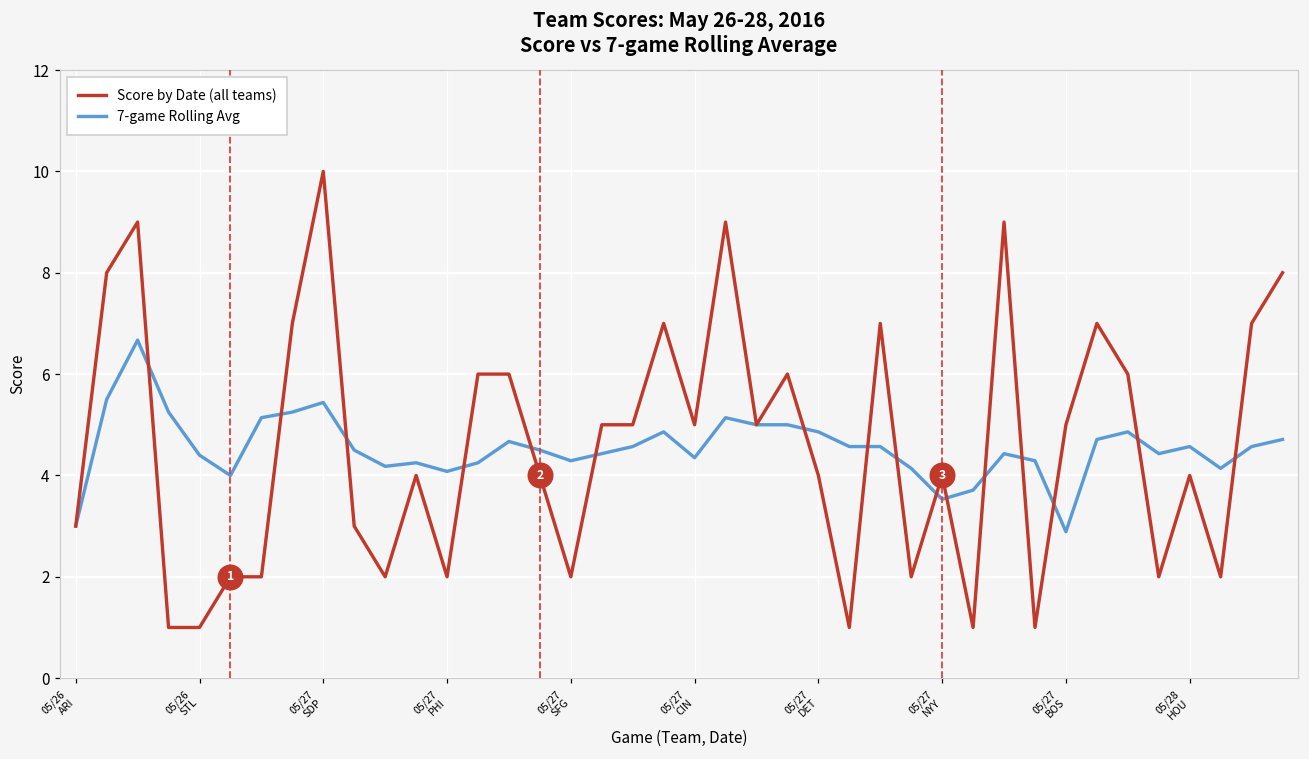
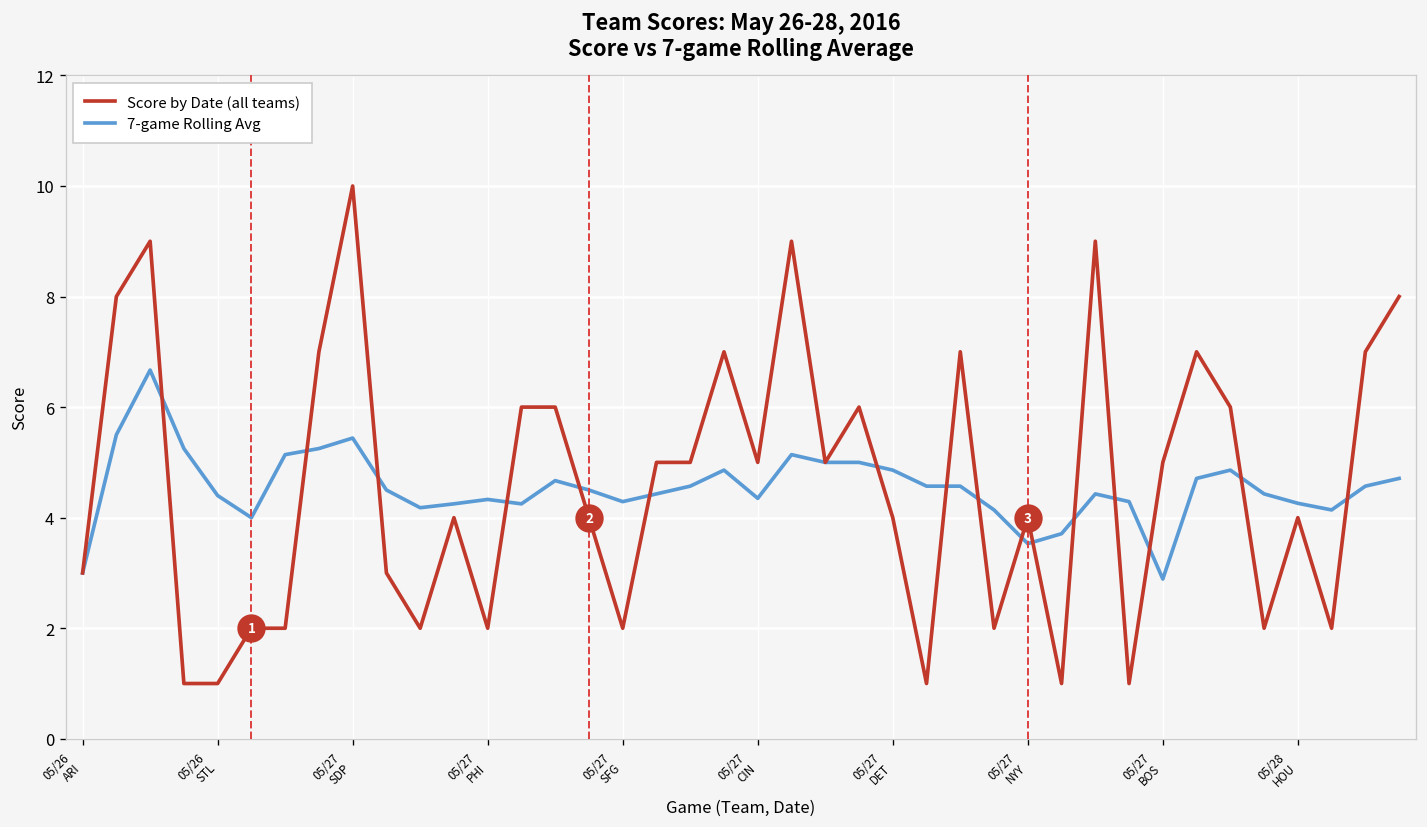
  {
    "7-game Rolling Avg": {
      "05/26 STL": 4.4,
      "05/27 SDP": 5.4,
-     "05/27 PHI": 4.1,
+     "05/27 PHI": 4.3,
      "05/27 SFG": 4.3,
      "05/27 CIN": 4.4,
      "05/27 DET": 4.9,
      "05/27 NYY": 3.5,
      "05/27 BOS": 2.9,
-     "05/28 HOU": 4.6
+     "05/28 HOU": 4.3
    }
  }
